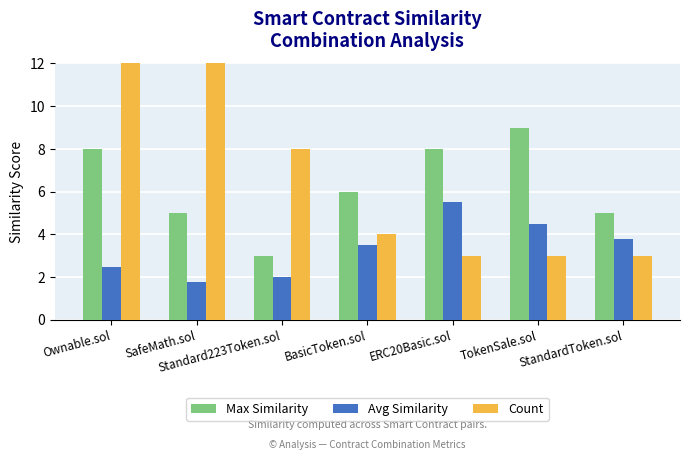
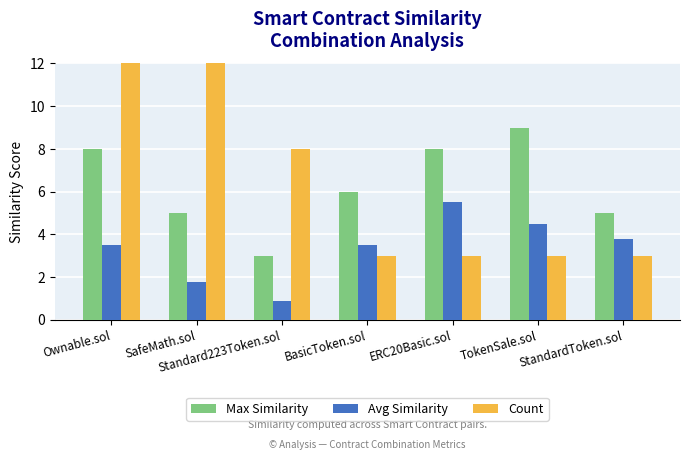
  {
    "Max Similarity": {
      "Ownable.sol": 8.0,
      "SafeMath.sol": 5.0,
      "Standard223Token.sol": 3.0,
      "BasicToken.sol": 6.0,
      "ERC20Basic.sol": 8.0,
      "TokenSale.sol": 9.0,
      "StandardToken.sol": 5.0
    },
    "Avg Similarity": {
-     "Ownable.sol": 2.5,
+     "Ownable.sol": 3.5,
      "SafeMath.sol": 1.8,
-     "Standard223Token.sol": 2.0,
+     "Standard223Token.sol": 0.9,
      "BasicToken.sol": 3.5,
      "ERC20Basic.sol": 5.5,
      "TokenSale.sol": 4.5,
      "StandardToken.sol": 3.8
    },
    "Count": {
      "Standard223Token.sol": 8,
-     "BasicToken.sol": 4,
+     "BasicToken.sol": 3,
      "ERC20Basic.sol": 3,
      "TokenSale.sol": 3,
      "StandardToken.sol": 3
    }
  }
